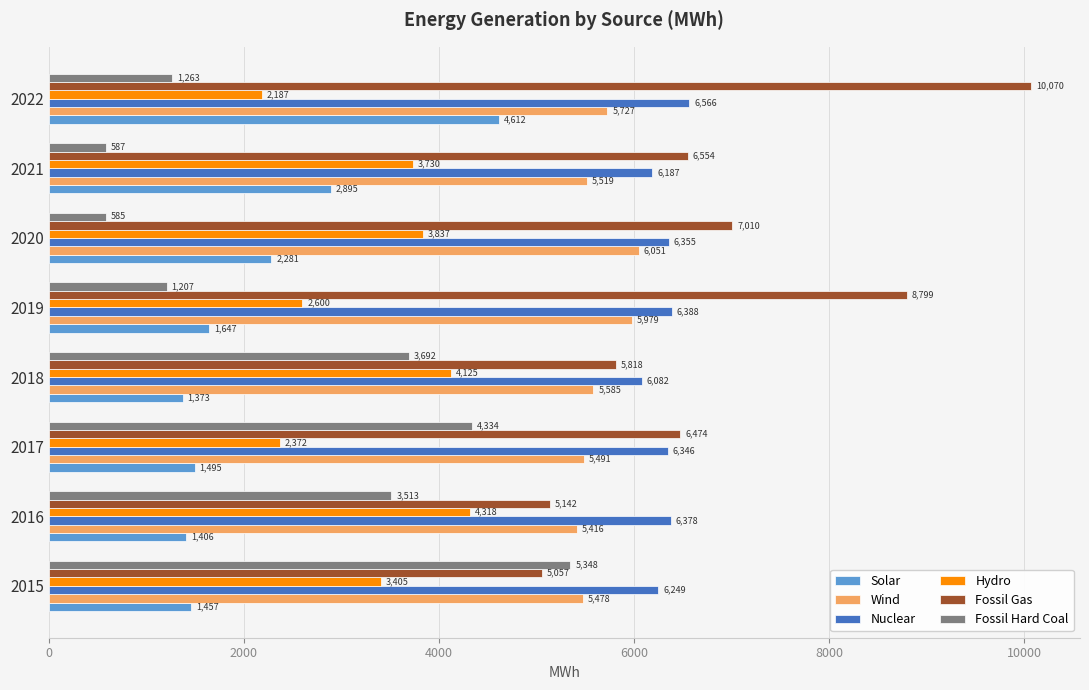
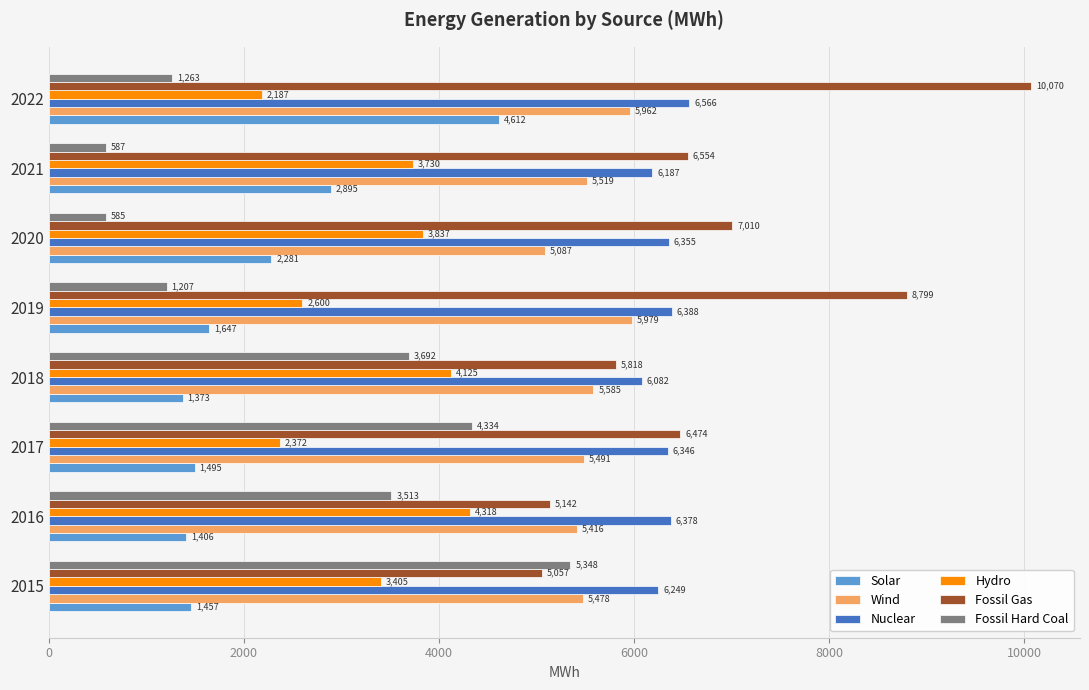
  {
    "Wind": {
-     "2022": "5,727",
+     "2022": "5,962",
      "2021": "5,519",
-     "2020": "6,051",
+     "2020": "5,087",
      "2019": "5,979",
      "2018": "5,585",
      "2017": "5,491",
      "2016": "5,416",
      "2015": "5,478"
    },
    "Hydro": {
      "2022": "2,187",
      "2021": "3,730",
      "2020": "3,837",
      "2019": "2,600",
      "2018": "4,125",
      "2017": "2,372",
      "2016": "4,318",
      "2015": "3,405"
    },
    "Fossil Gas": {
      "2022": "10,070",
      "2021": "6,554",
      "2020": "7,010",
      "2019": "8,799",
      "2018": "5,818",
      "2017": "6,474",
      "2016": "5,142",
      "2015": "5,057"
    },
    "Fossil Hard Coal": {
      "2022": "1,263",
      "2021": "587",
      "2020": "585",
      "2019": "1,207",
      "2018": "3,692",
      "2017": "4,334",
      "2016": "3,513",
      "2015": "5,348"
    }
  }
